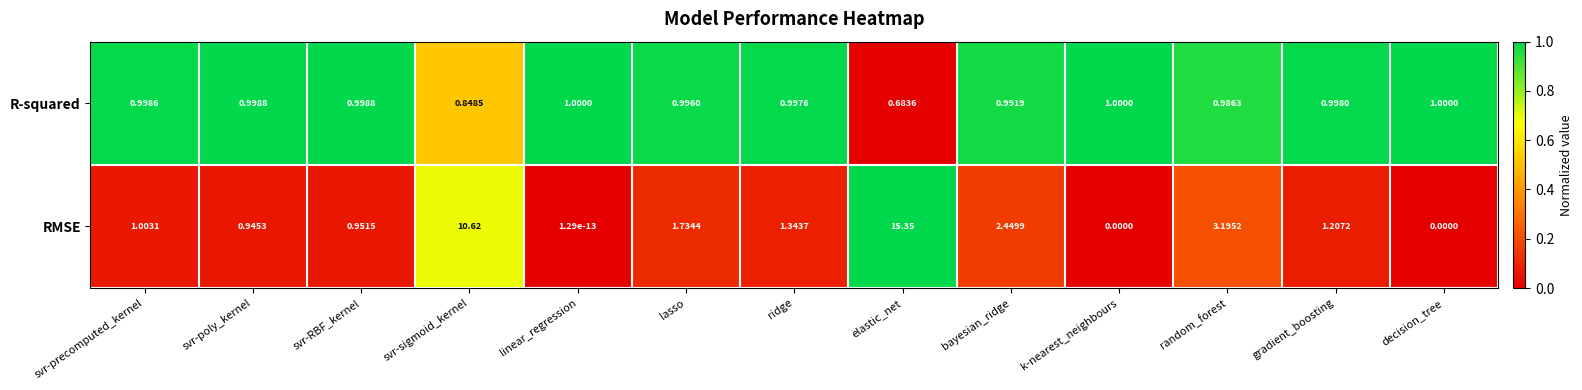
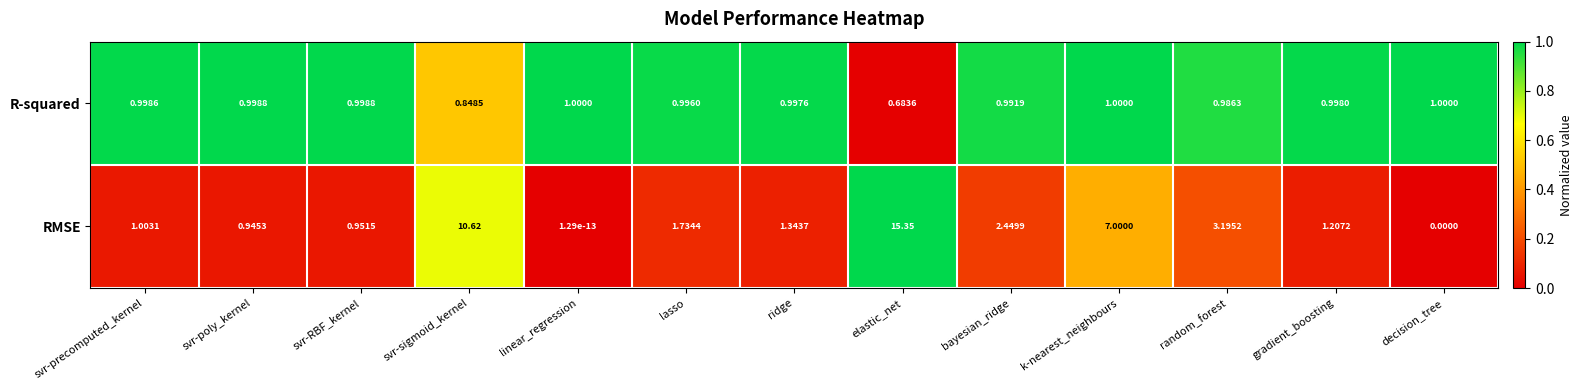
  {
    "R-squared": {
      "svr-precomputed_kernel": "0.9986",
      "svr-poly_kernel": "0.9988",
      "svr-RBF_kernel": "0.9988",
      "svr-sigmoid_kernel": "0.8485",
      "linear_regression": "1.0000",
      "lasso": "0.9960",
      "ridge": "0.9976",
      "elastic_net": "0.6836",
      "bayesian_ridge": "0.9919",
      "k-nearest_neighbours": "1.0000",
      "random_forest": "0.9863",
      "gradient_boosting": "0.9980",
      "decision_tree": "1.0000"
    },
    "RMSE": {
      "svr-precomputed_kernel": "1.0031",
      "svr-poly_kernel": "0.9453",
      "svr-RBF_kernel": "0.9515",
      "svr-sigmoid_kernel": "10.62",
      "linear_regression": "1.29e-13",
      "lasso": "1.7344",
      "ridge": "1.3437",
      "elastic_net": "15.35",
      "bayesian_ridge": "2.4499",
-     "k-nearest_neighbours": "0.0000",
+     "k-nearest_neighbours": "7.0000",
      "random_forest": "3.1952",
      "gradient_boosting": "1.2072",
      "decision_tree": "0.0000"
    }
  }
